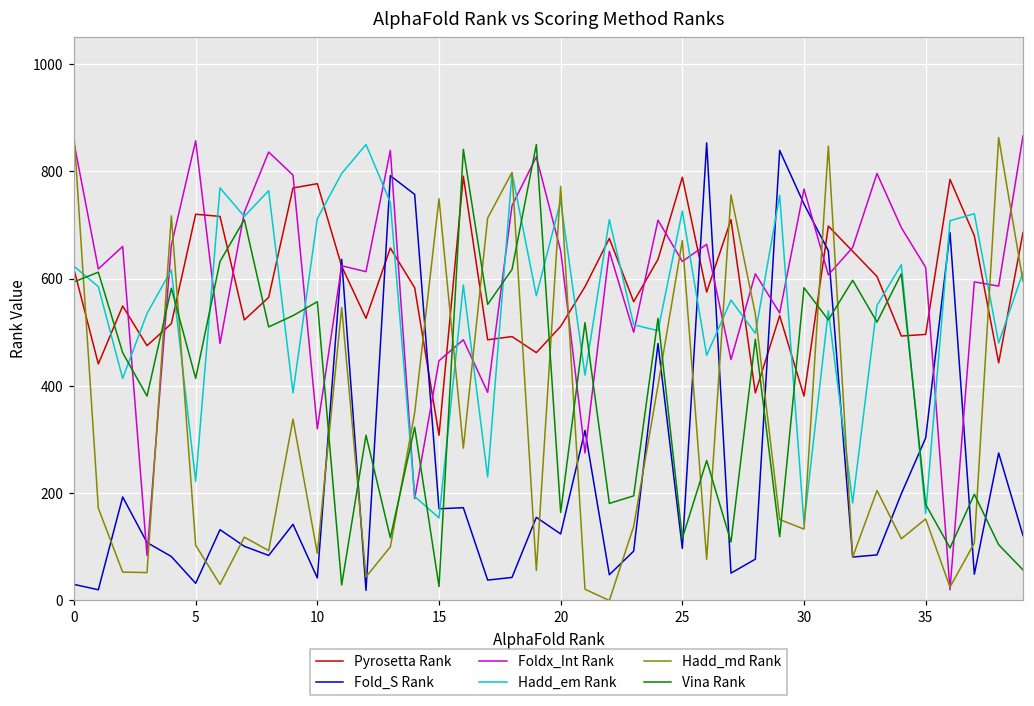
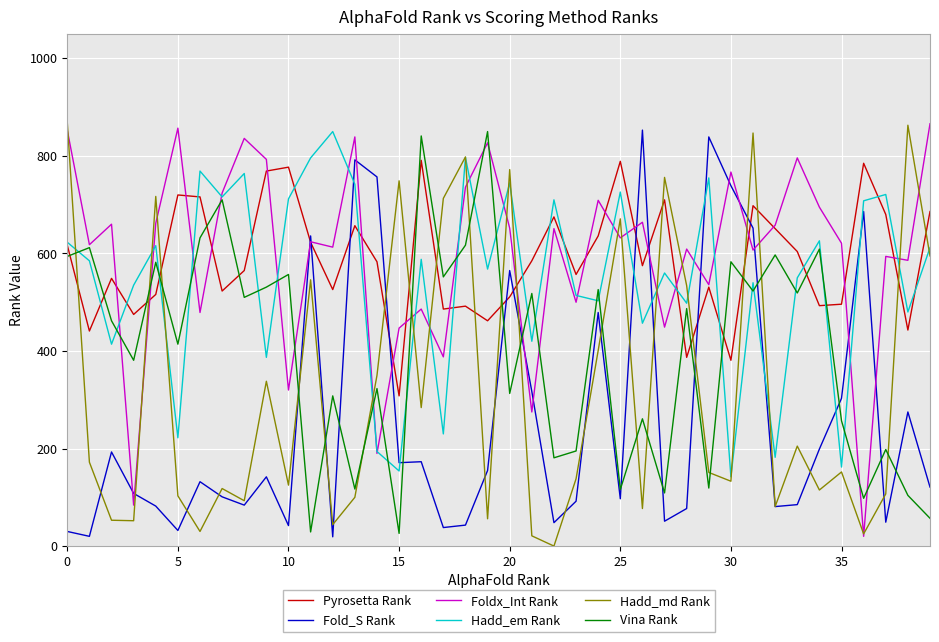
  {
    "Pyrosetta Rank": {
      "0": 620,
      "5": 720,
      "10": 780,
      "15": 310,
      "20": 510,
      "25": 790,
      "30": 380,
      "35": 500
    },
    "Fold_S Rank": {
      "0": 30,
      "5": 30,
      "10": 40,
      "15": 170,
-     "20": 120,
+     "20": 570,
      "25": 100,
      "30": 740,
      "35": 300
    },
    "Foldx_Int Rank": {
      "0": 850,
      "5": 860,
      "10": 320,
      "15": 450,
      "20": 650,
      "25": 630,
      "30": 770,
      "35": 620
    },
    "Hadd_em Rank": {
      "0": 620,
      "5": 220,
      "10": 710,
      "15": 150,
      "20": 750,
      "25": 730,
      "30": 140,
      "35": 160
    },
    "Hadd_md Rank": {
      "0": 870,
      "5": 100,
-     "10": 90,
+     "10": 130,
      "15": 750,
      "20": 770,
      "25": 670,
      "30": 130,
      "35": 150
    },
    "Vina Rank": {
      "0": 590,
      "5": 410,
      "10": 560,
      "15": 30,
-     "20": 160,
+     "20": 310,
      "25": 120,
      "30": 580,
-     "35": 180
+     "35": 260
    }
  }
